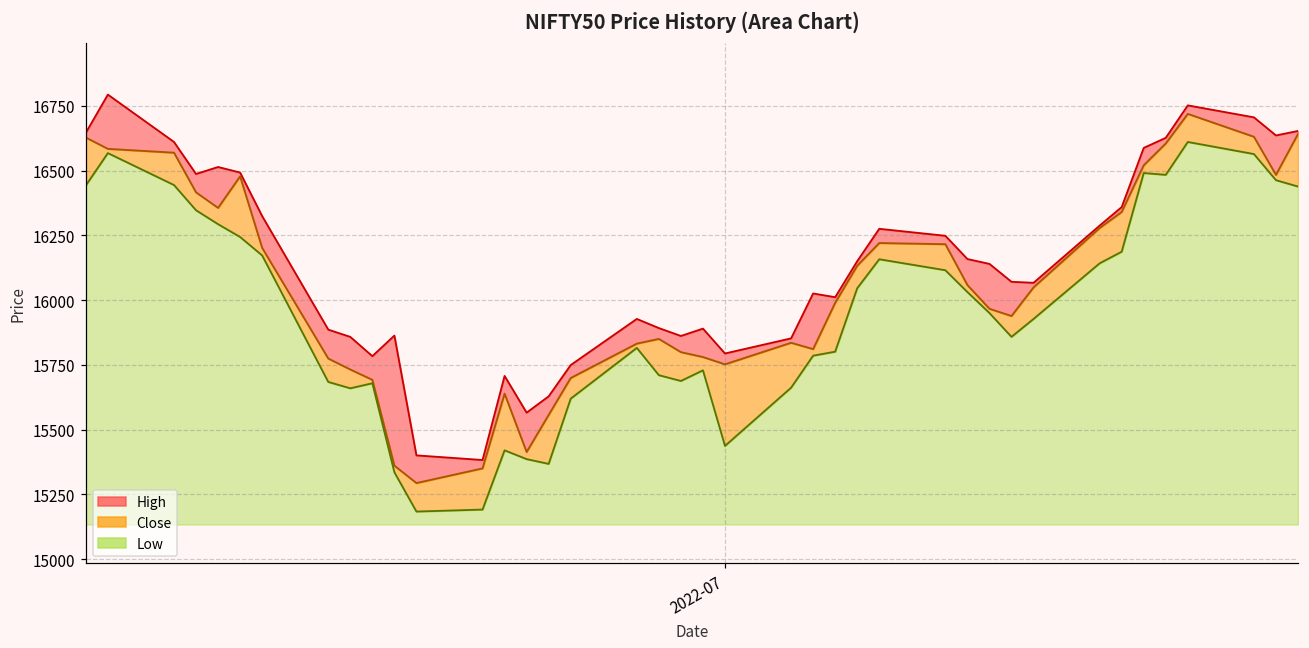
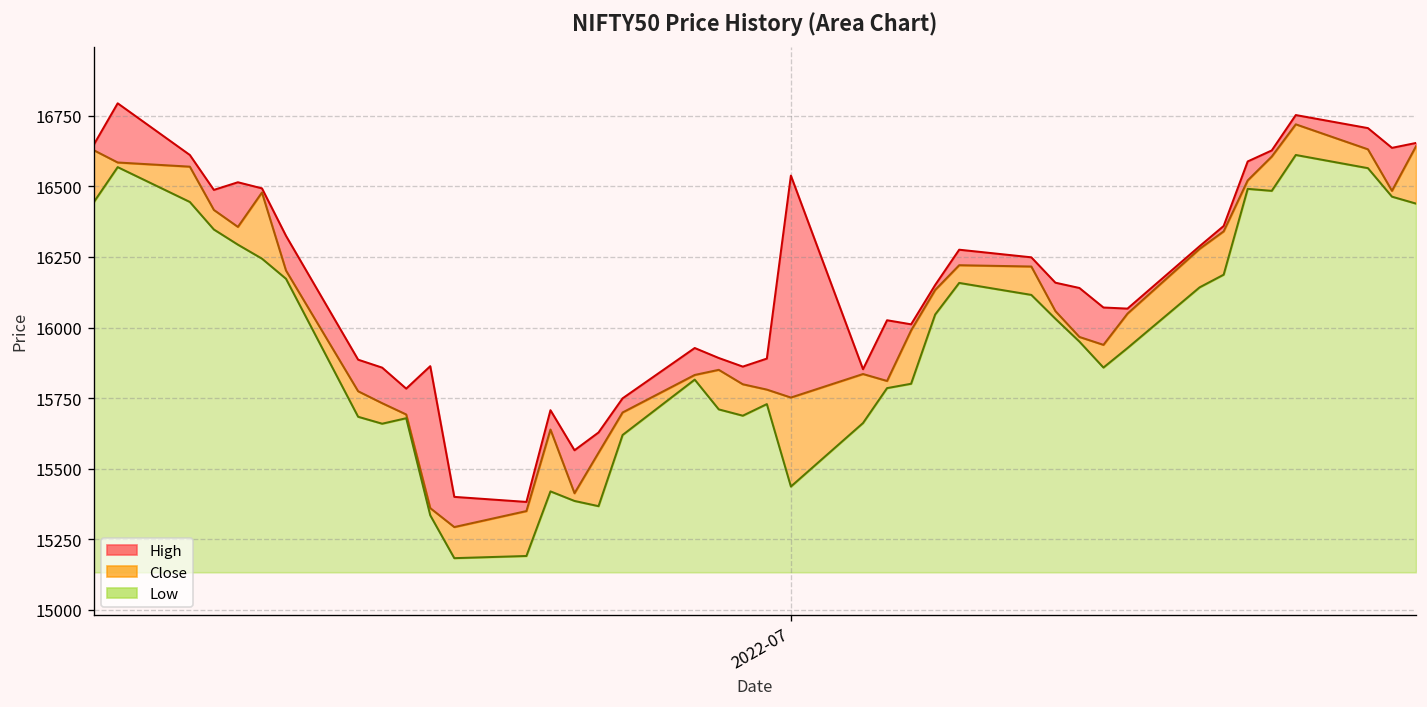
  {
    "High": {
-     "2022-07": 15790
+     "2022-07": 16540
    },
    "Close": {
      "2022-07": 15750
    },
    "Low": {
      "2022-07": 15440
    }
  }
